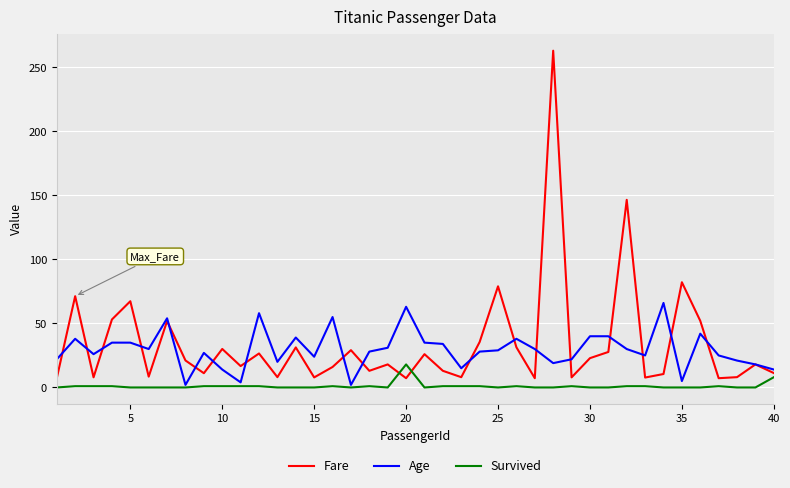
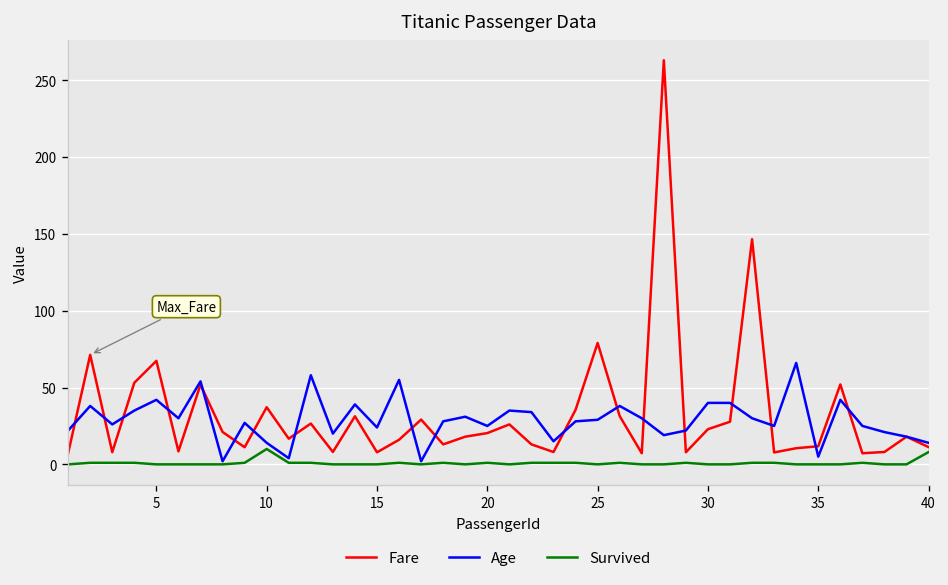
  {
    "Fare": {
      "5": 67,
-     "10": 30,
+     "10": 37,
      "15": 8,
-     "20": 7,
+     "20": 20,
      "25": 79,
      "30": 23,
-     "35": 82,
+     "35": 12,
      "40": 11
    },
    "Age": {
-     "5": 35,
+     "5": 42,
      "10": 14,
      "15": 24,
-     "20": 63,
+     "20": 25,
      "25": 29,
      "30": 40,
      "35": 5,
      "40": 14
    },
    "Survived": {
      "5": 0,
-     "10": 1,
+     "10": 10,
      "15": 0,
-     "20": 18,
+     "20": 1,
      "25": 0,
      "30": 0,
      "35": 0,
      "40": 8
    }
  }
